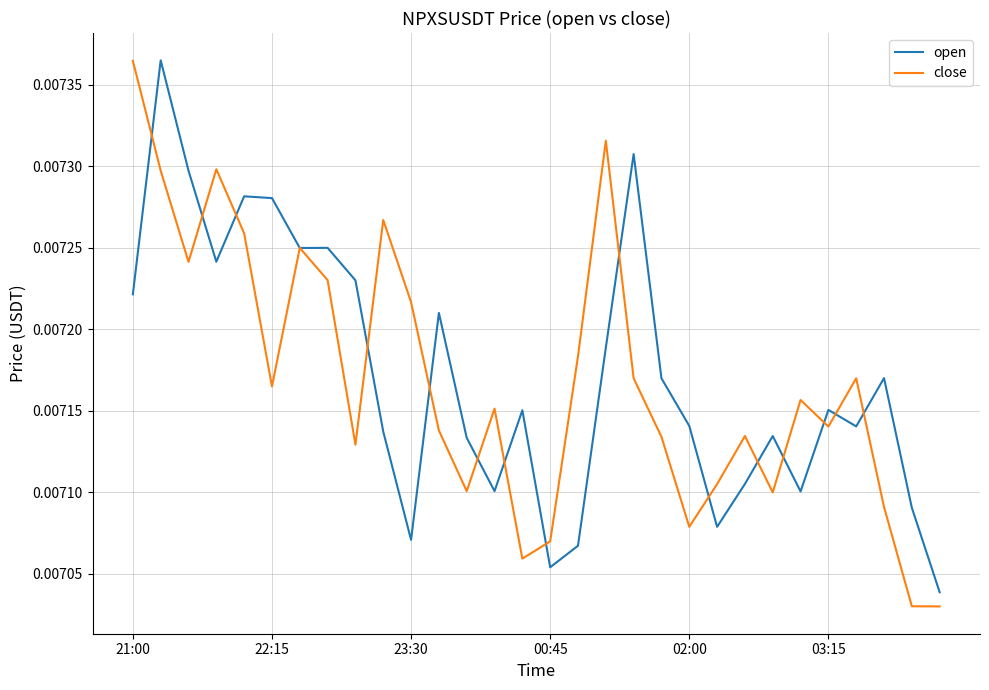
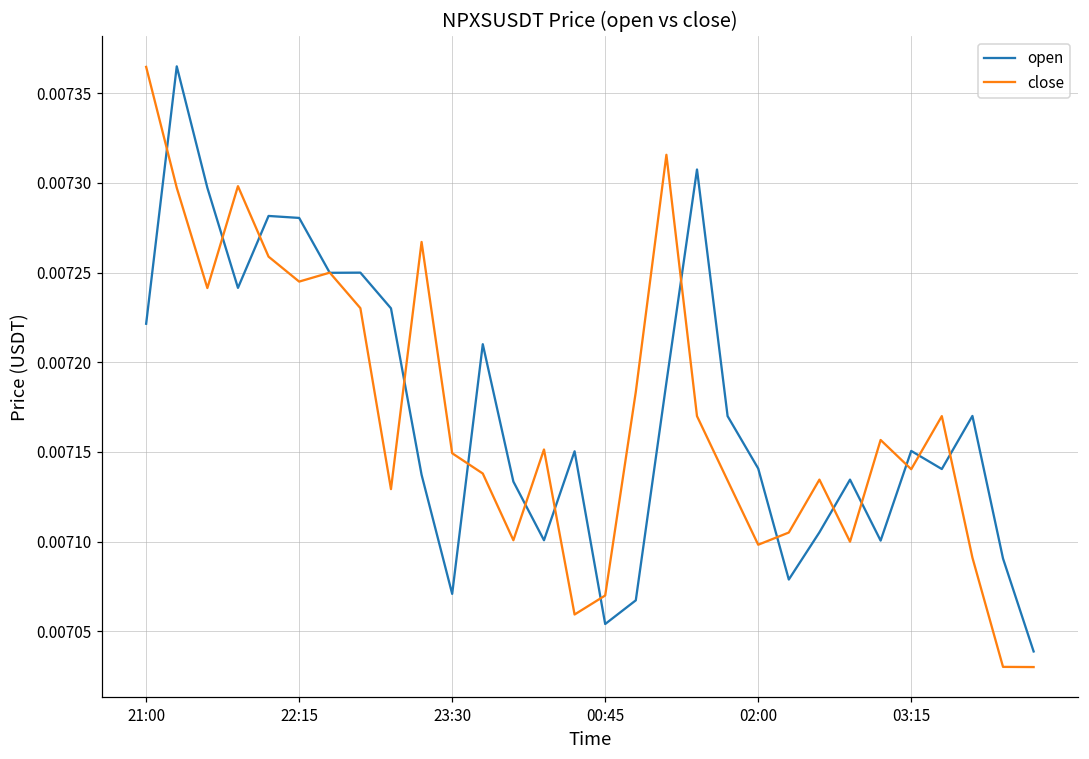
  {
    "open": {
      "21:00": 0.007222,
      "22:15": 0.007281,
      "23:30": 0.007071,
      "00:45": 0.007054,
      "02:00": 0.007141,
      "03:15": 0.007151
    },
    "close": {
      "21:00": 0.007365,
-     "22:15": 0.007165,
-     "23:30": 0.007217,
+     "22:15": 0.007245,
+     "23:30": 0.007149,
      "00:45": 0.007070,
-     "02:00": 0.007079,
+     "02:00": 0.007098,
      "03:15": 0.007140
    }
  }
